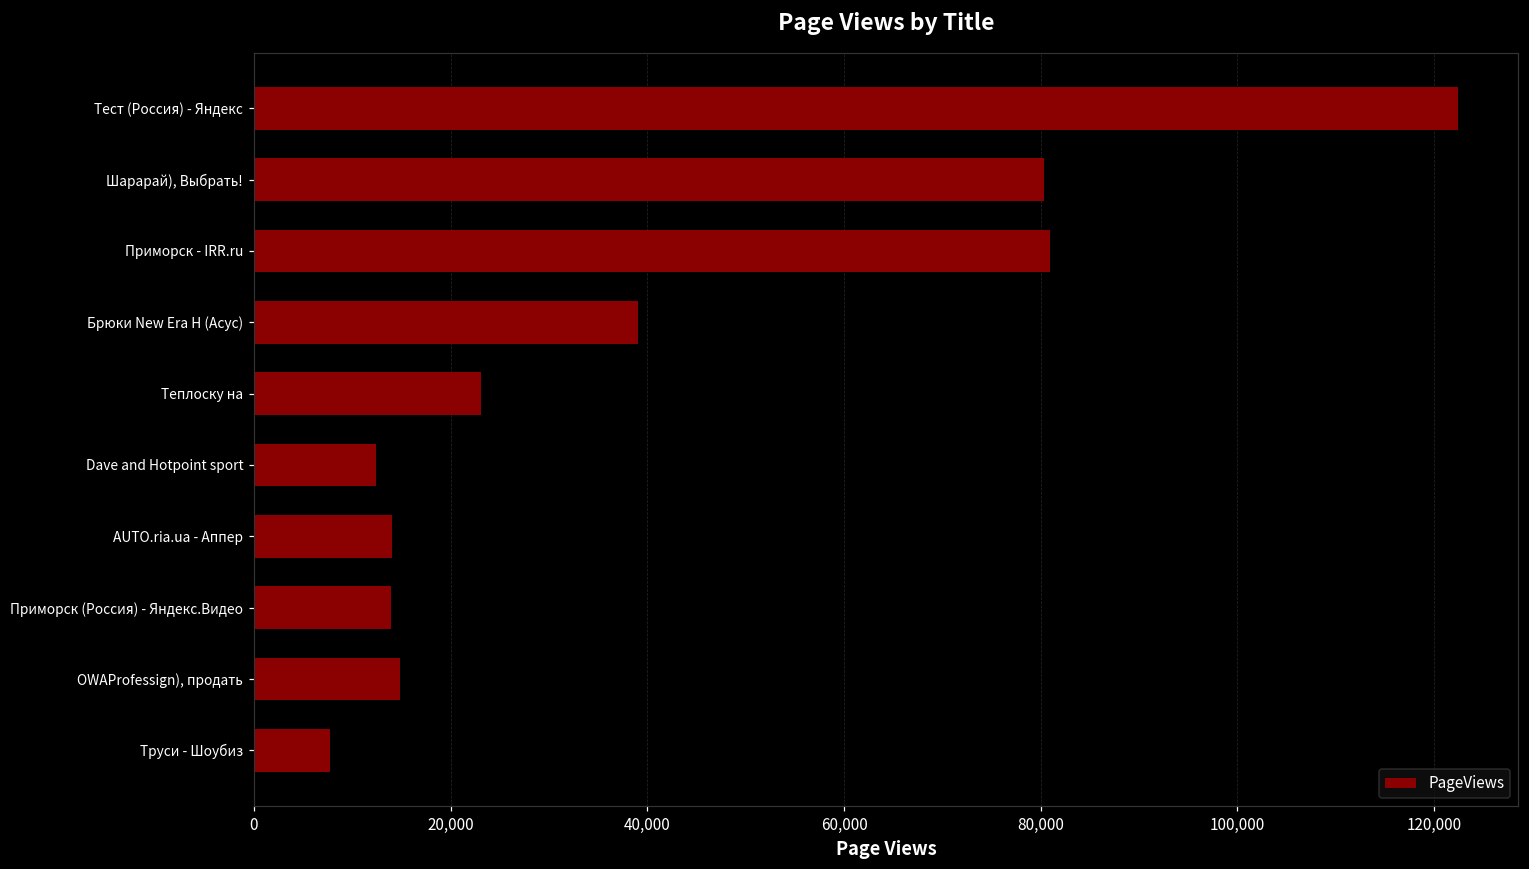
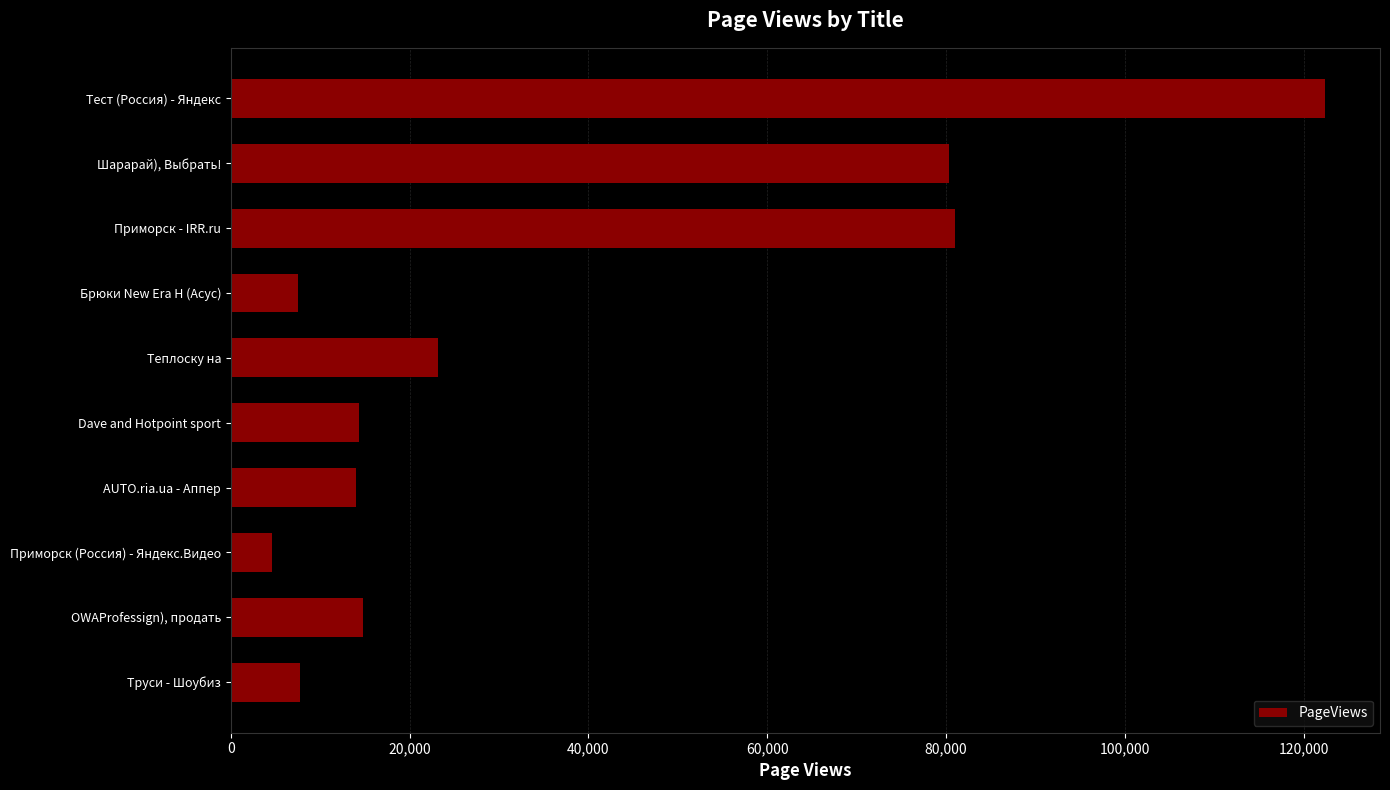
  {
    "Тест (Россия) - Яндекс": "122,000",
    "Шарарай), Выбрать!": "80,000",
    "Приморск - IRR.ru": "81,000",
-   "Брюки New Era H (Асус)": "39,000",
+   "Брюки New Era H (Асус)": "7,000",
    "Теплоску на": "23,000",
-   "Dave and Hotpoint sport": "12,000",
+   "Dave and Hotpoint sport": "14,000",
    "AUTO.ria.ua - Аппер": "14,000",
-   "Приморск (Россия) - Яндекс.Видео": "14,000",
+   "Приморск (Россия) - Яндекс.Видео": "5,000",
    "OWAProfessign), продать": "15,000",
    "Труси - Шоубиз": "8,000"
  }
